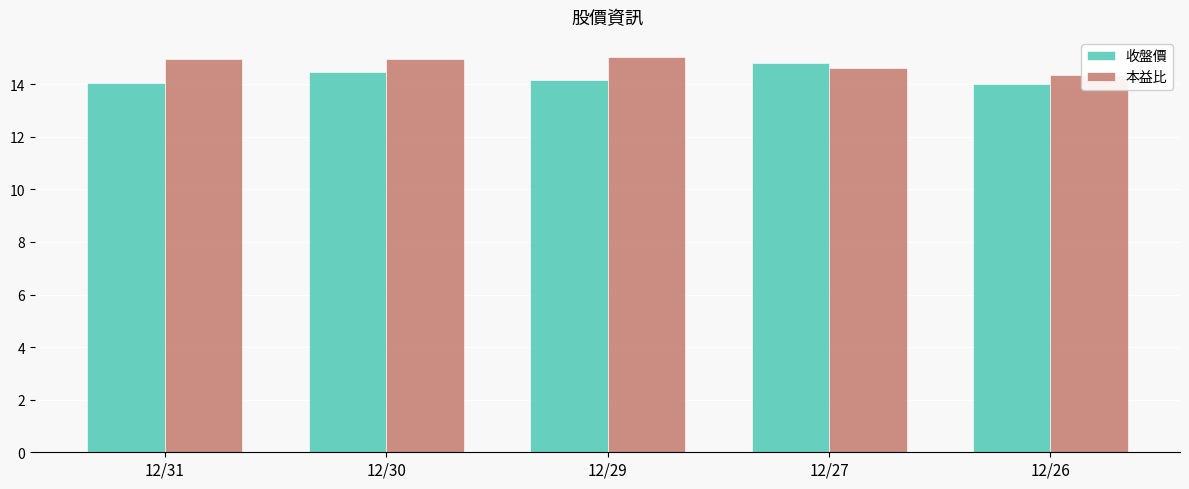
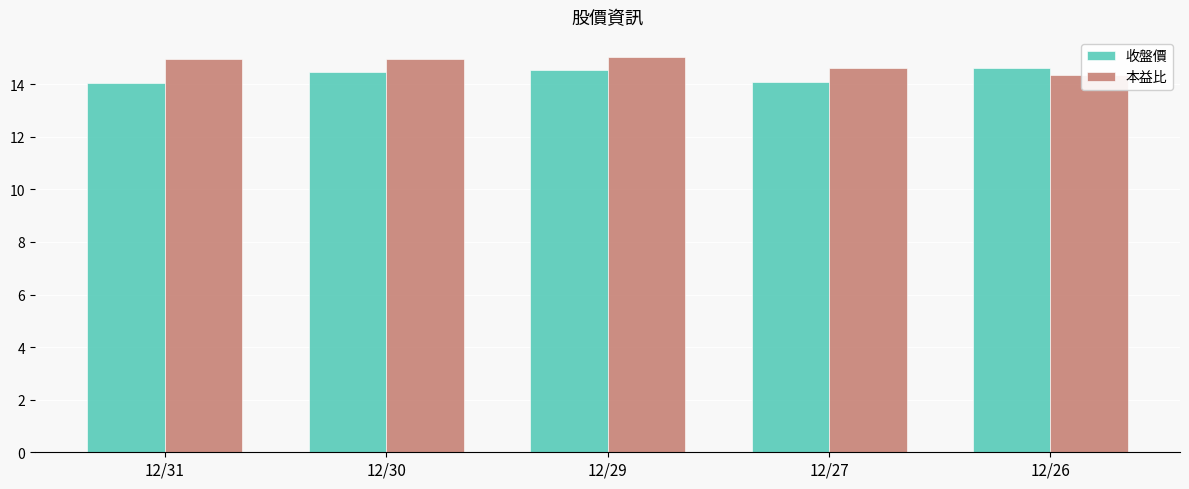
  {
    "收盤價": {
      "12/31": 14.1,
      "12/30": 14.5,
-     "12/29": 14.2,
-     "12/27": 14.8,
-     "12/26": 14.0
+     "12/29": 14.6,
+     "12/27": 14.1,
+     "12/26": 14.6
    },
    "本益比": {
      "12/31": 15.0,
      "12/30": 15.0,
      "12/29": 15.1,
      "12/27": 14.6
    }
  }
